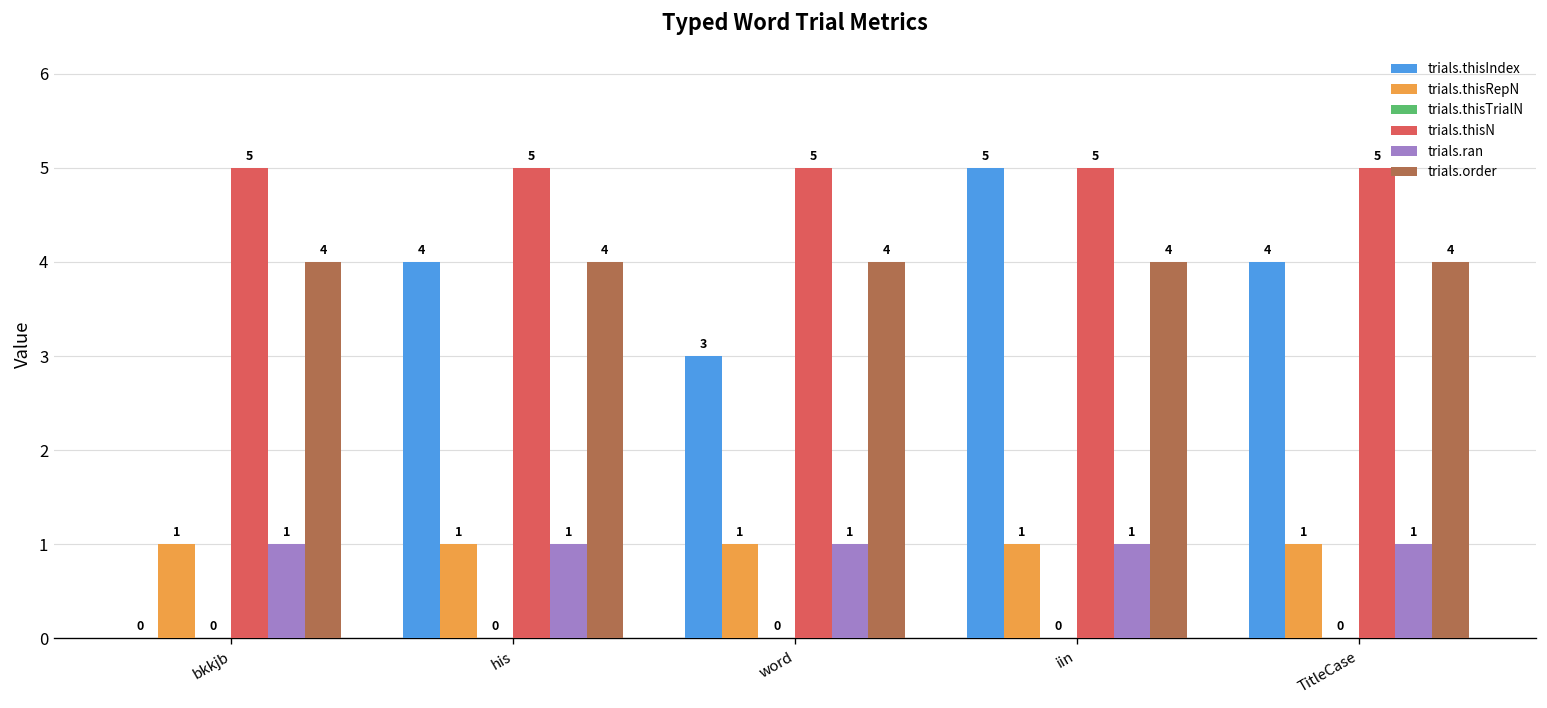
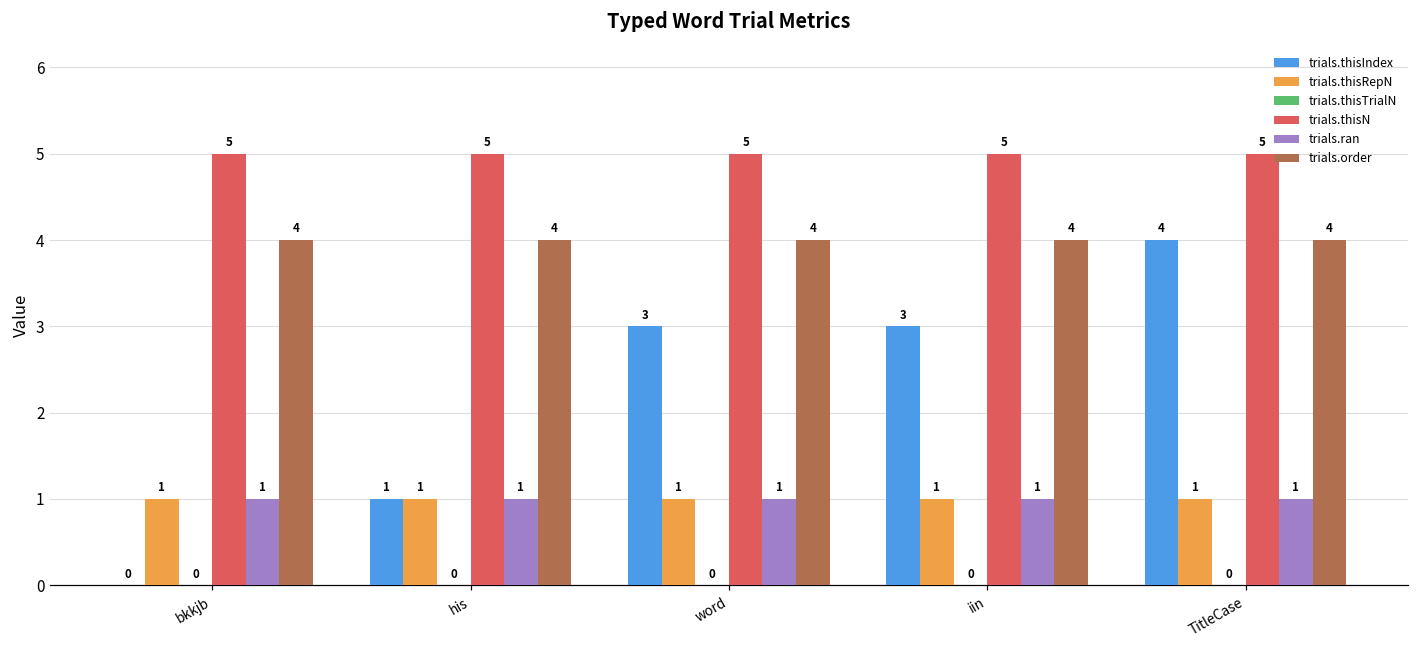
  {
    "trials.thisIndex": {
      "bkkjb": 0,
-     "his": 4,
+     "his": 1,
      "word": 3,
-     "iin": 5,
+     "iin": 3,
      "TitleCase": 4
    },
    "trials.thisRepN": {
      "bkkjb": 1,
      "his": 1,
      "word": 1,
      "iin": 1,
      "TitleCase": 1
    },
    "trials.thisTrialN": {
      "bkkjb": 0,
      "his": 0,
      "word": 0,
      "iin": 0,
      "TitleCase": 0
    },
    "trials.ran": {
      "bkkjb": 1,
      "his": 1,
      "word": 1,
      "iin": 1,
      "TitleCase": 1
    }
  }
